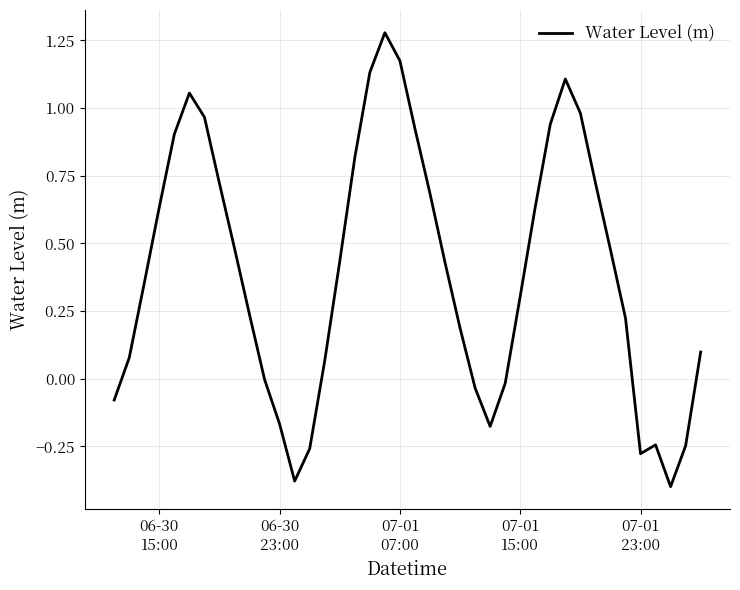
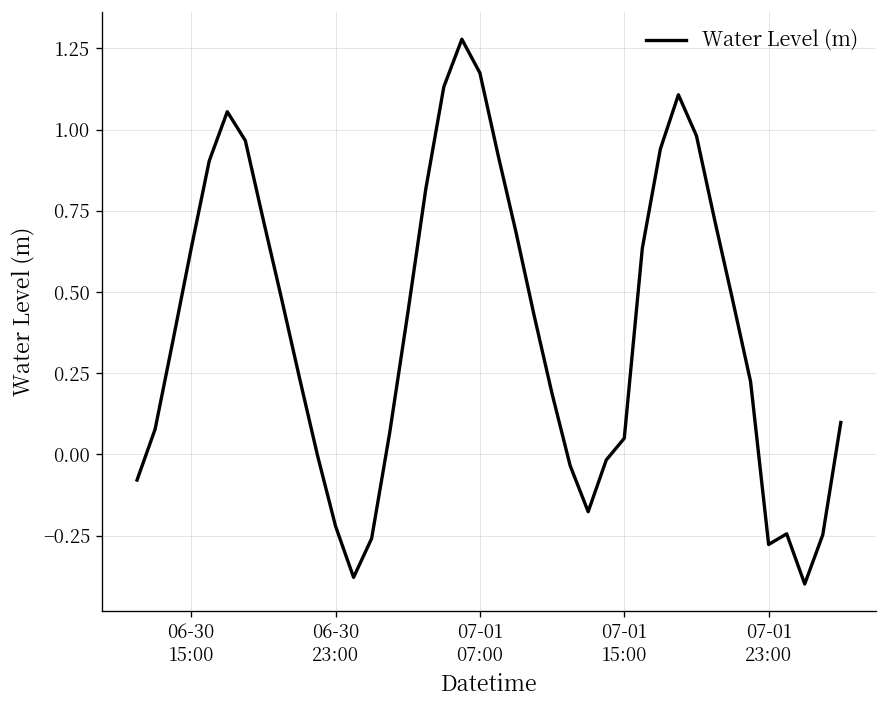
  {
    "06-30 15:00": 0.63,
-   "06-30 23:00": -0.17,
+   "06-30 23:00": -0.22,
    "07-01 07:00": 1.17,
-   "07-01 15:00": 0.30,
+   "07-01 15:00": 0.05,
    "07-01 23:00": -0.28
  }
